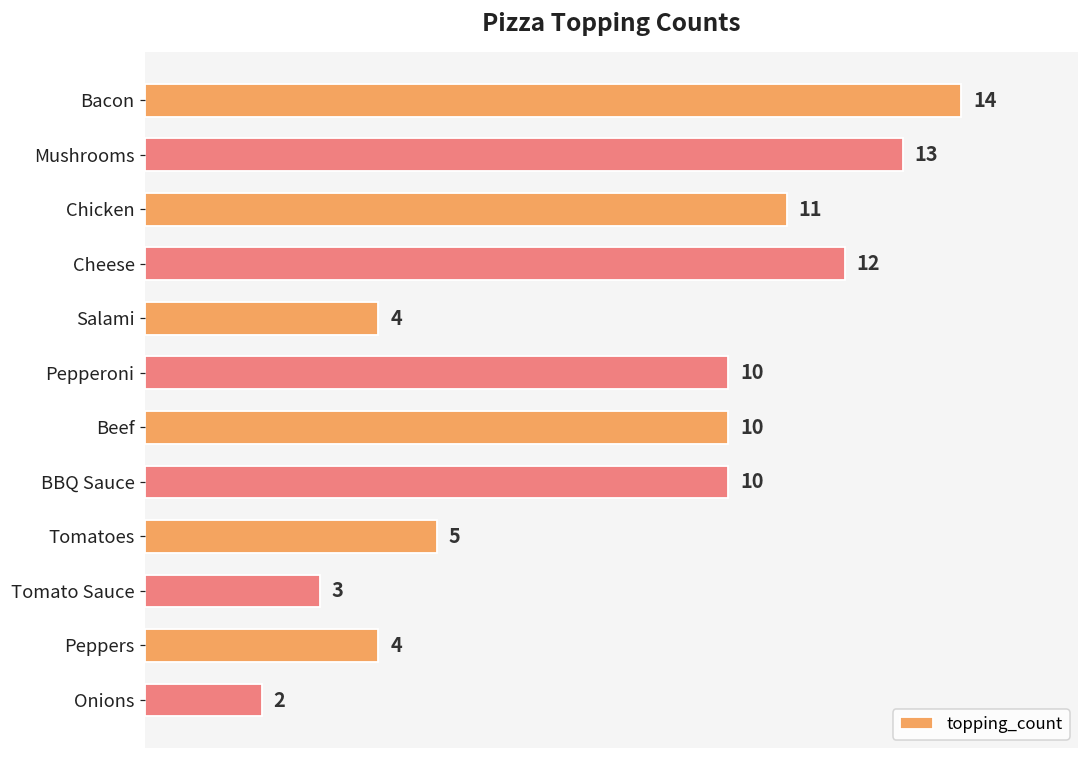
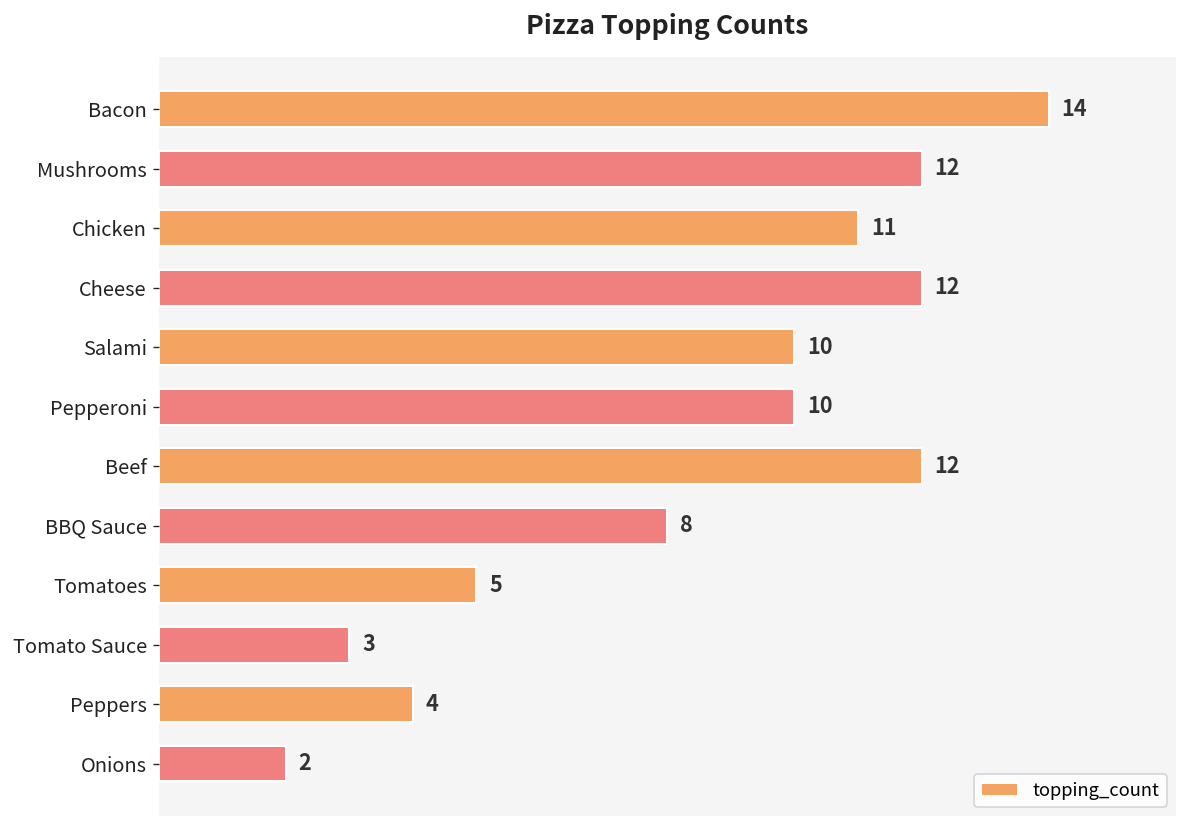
  {
    "Bacon": 14,
-   "Mushrooms": 13,
+   "Mushrooms": 12,
    "Chicken": 11,
    "Cheese": 12,
-   "Salami": 4,
+   "Salami": 10,
    "Pepperoni": 10,
-   "Beef": 10,
-   "BBQ Sauce": 10,
+   "Beef": 12,
+   "BBQ Sauce": 8,
    "Tomatoes": 5,
    "Tomato Sauce": 3,
    "Peppers": 4,
    "Onions": 2
  }
